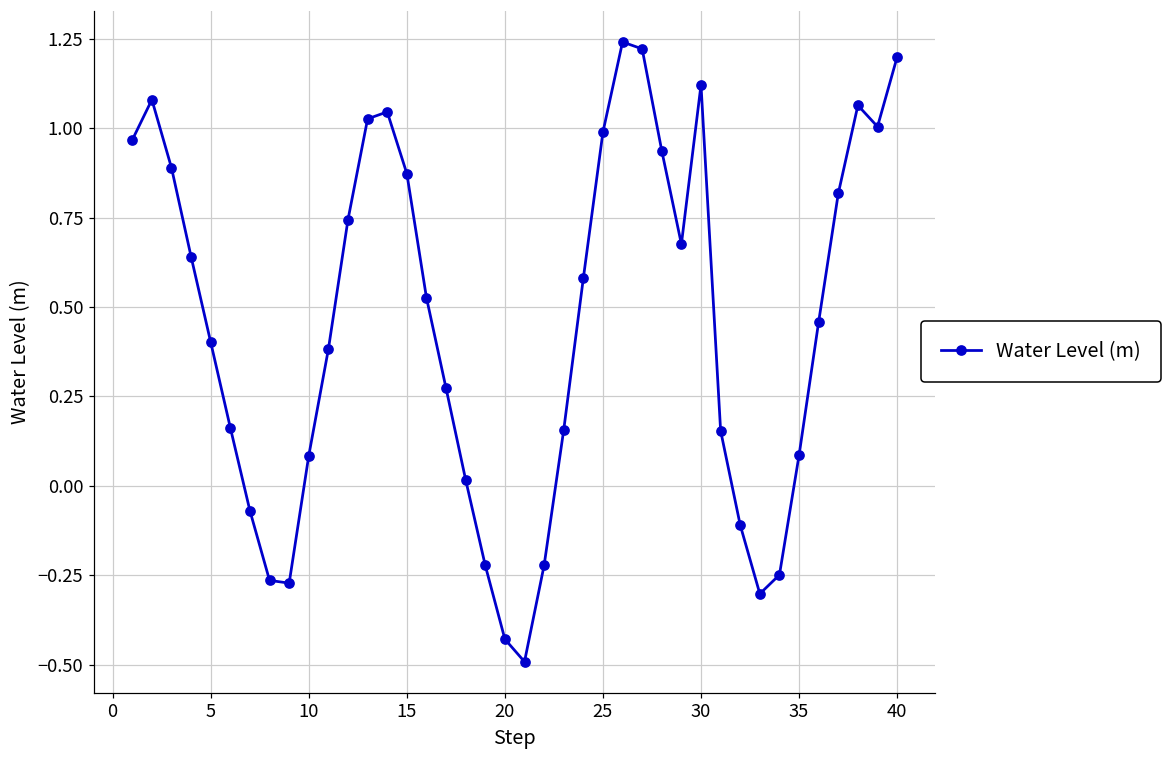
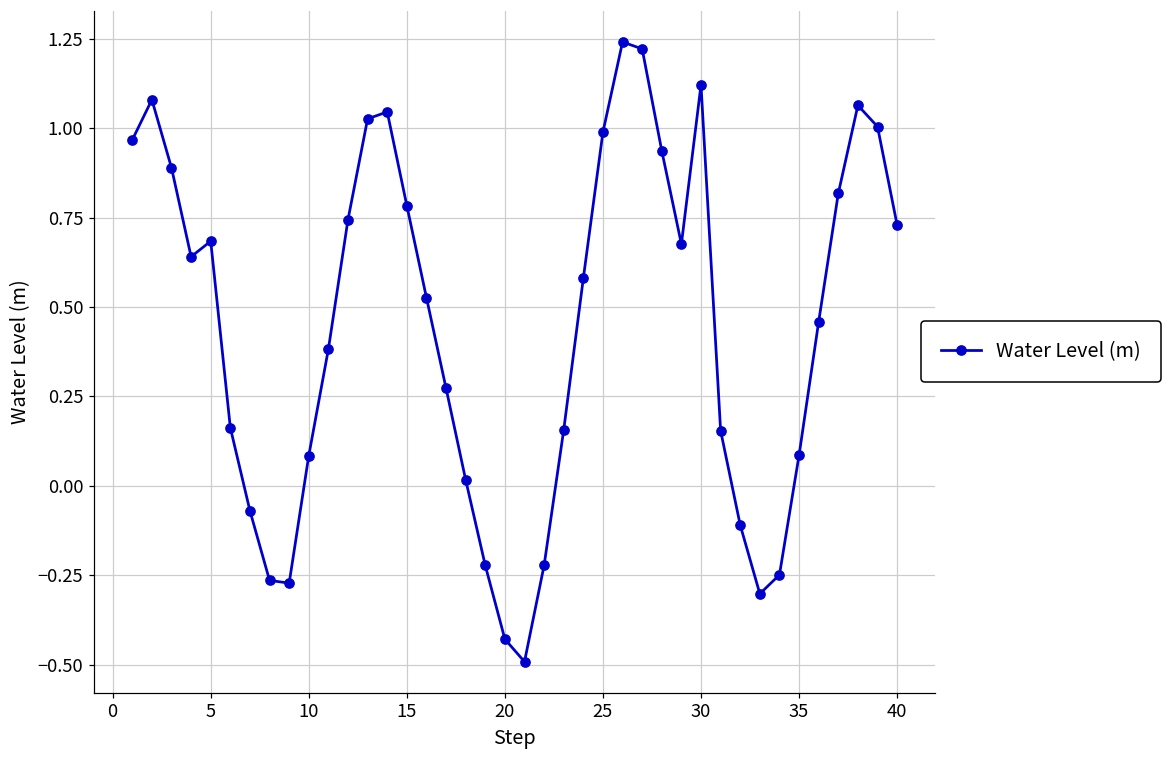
  {
-   "5": 0.40,
+   "5": 0.68,
    "10": 0.08,
-   "15": 0.87,
+   "15": 0.78,
    "20": -0.43,
    "25": 0.99,
    "30": 1.12,
    "35": 0.09,
-   "40": 1.20
+   "40": 0.73
  }
